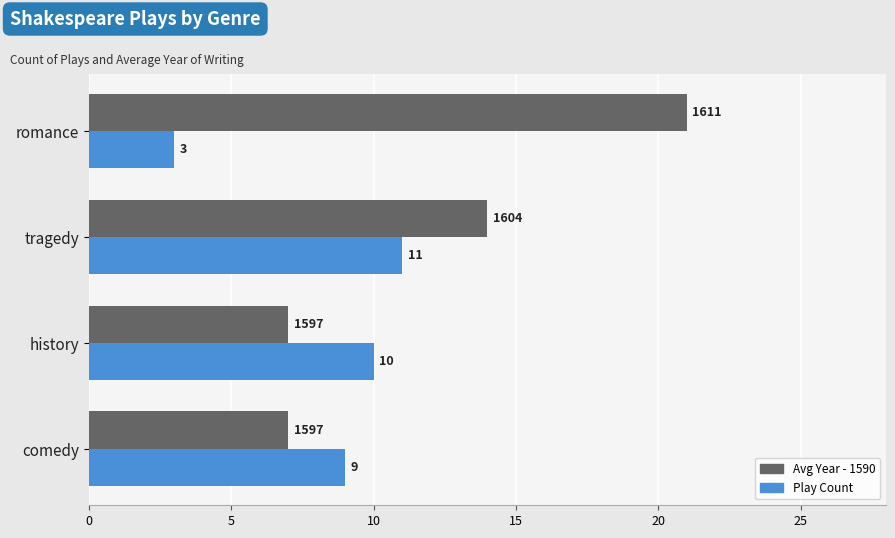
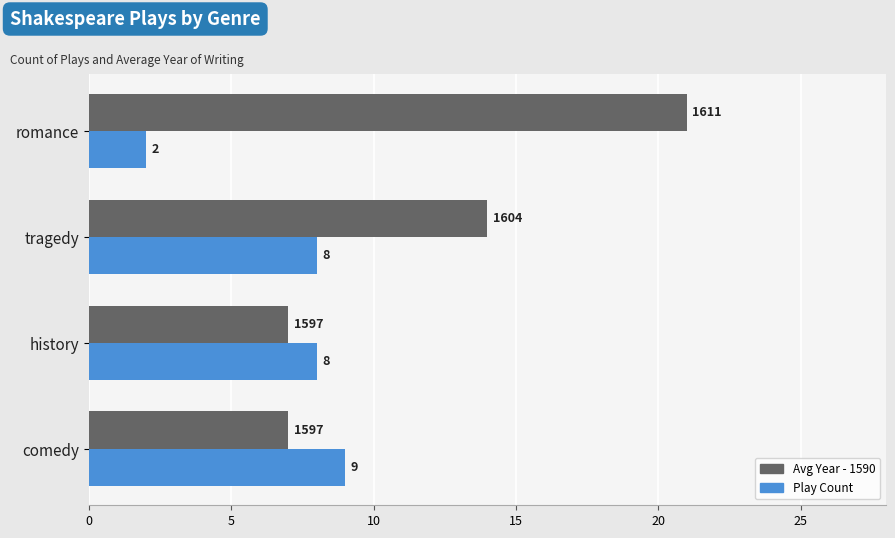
  {
    "Play Count": {
-     "romance": 3,
-     "tragedy": 11,
-     "history": 10,
+     "romance": 2,
+     "tragedy": 8,
+     "history": 8,
      "comedy": 9
    }
  }
